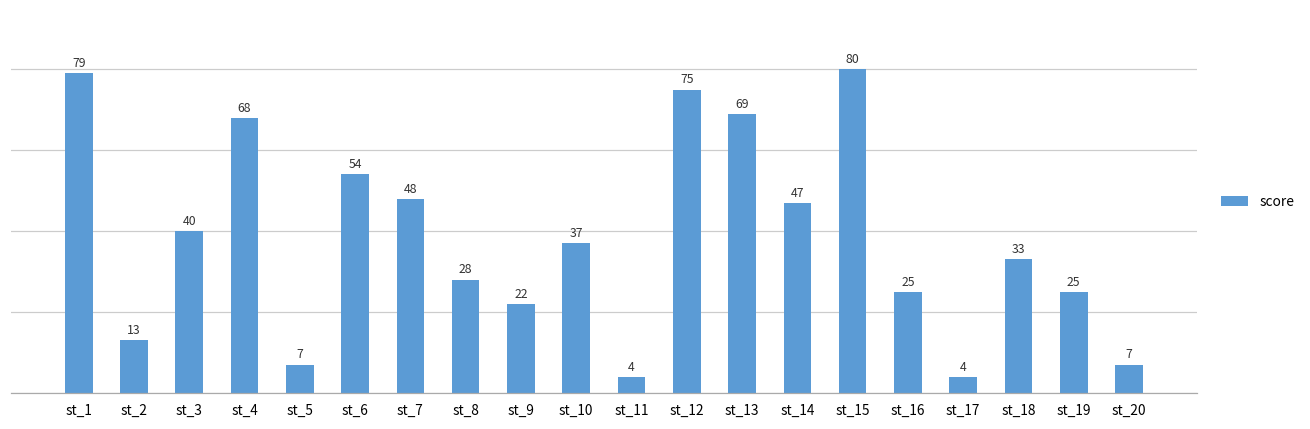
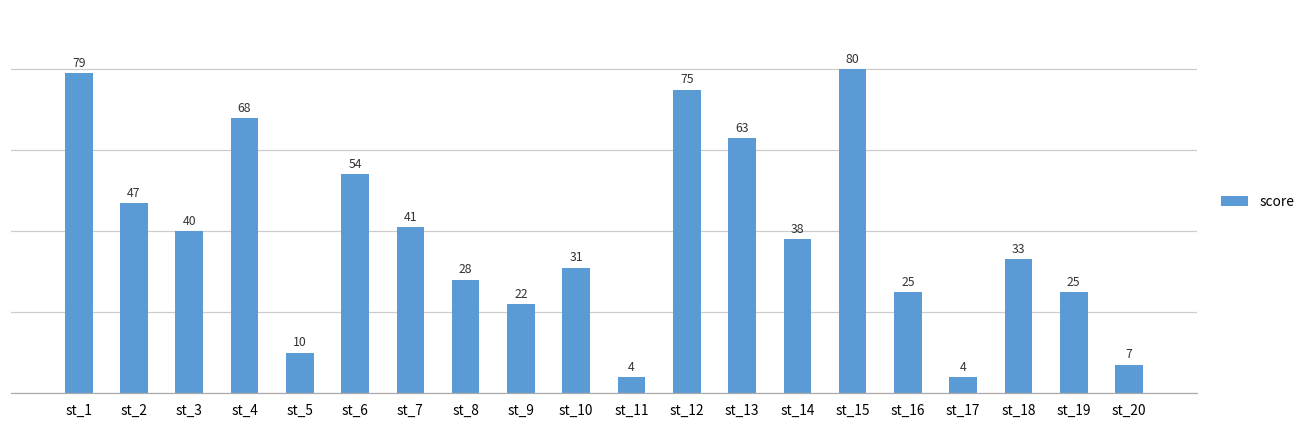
  {
    "st_1": 79,
-   "st_2": 13,
+   "st_2": 47,
    "st_3": 40,
    "st_4": 68,
-   "st_5": 7,
+   "st_5": 10,
    "st_6": 54,
-   "st_7": 48,
+   "st_7": 41,
    "st_8": 28,
    "st_9": 22,
-   "st_10": 37,
+   "st_10": 31,
    "st_11": 4,
    "st_12": 75,
-   "st_13": 69,
-   "st_14": 47,
+   "st_13": 63,
+   "st_14": 38,
    "st_15": 80,
    "st_16": 25,
    "st_17": 4,
    "st_18": 33,
    "st_19": 25,
    "st_20": 7
  }
